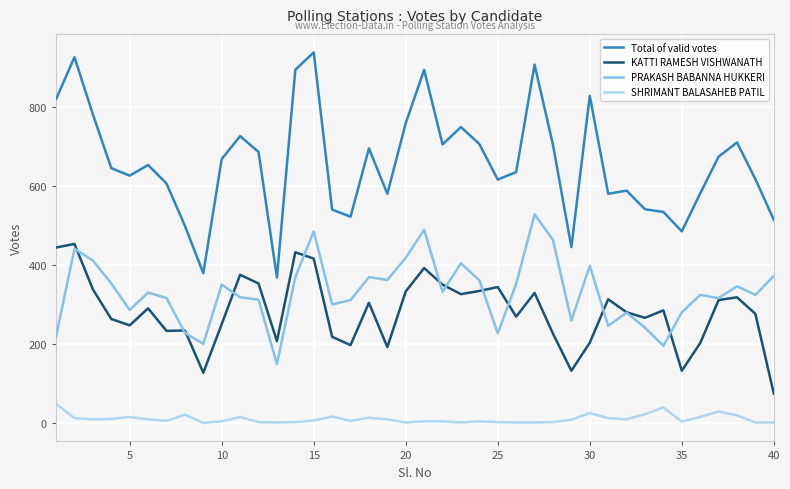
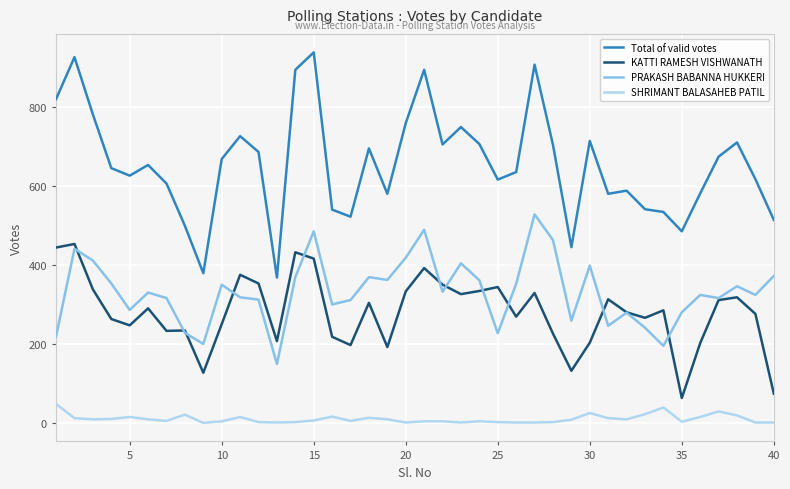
  {
    "Total of valid votes": {
      "5": 630,
      "10": 670,
      "15": 940,
      "20": 760,
      "25": 620,
-     "30": 830,
+     "30": 710,
      "35": 490,
      "40": 510
    },
    "KATTI RAMESH VISHWANATH": {
      "5": 250,
      "10": 250,
      "15": 420,
      "20": 330,
      "25": 340,
      "30": 200,
-     "35": 130,
+     "35": 60,
      "40": 70
    }
  }
